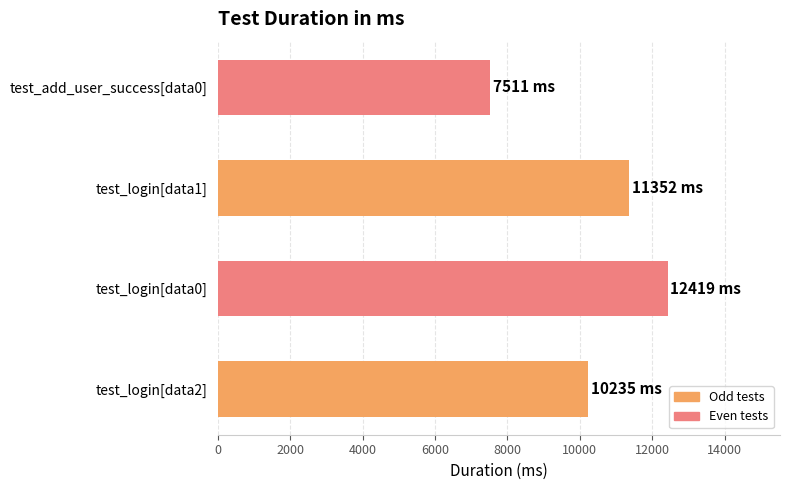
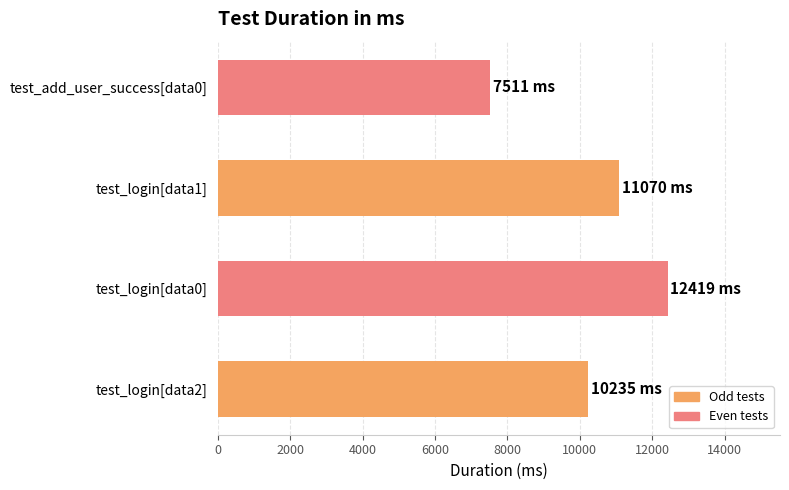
  {
    "test_add_user_success[data0]": 7511,
-   "test_login[data1]": 11352,
+   "test_login[data1]": 11070,
    "test_login[data0]": 12419,
    "test_login[data2]": 10235
  }
